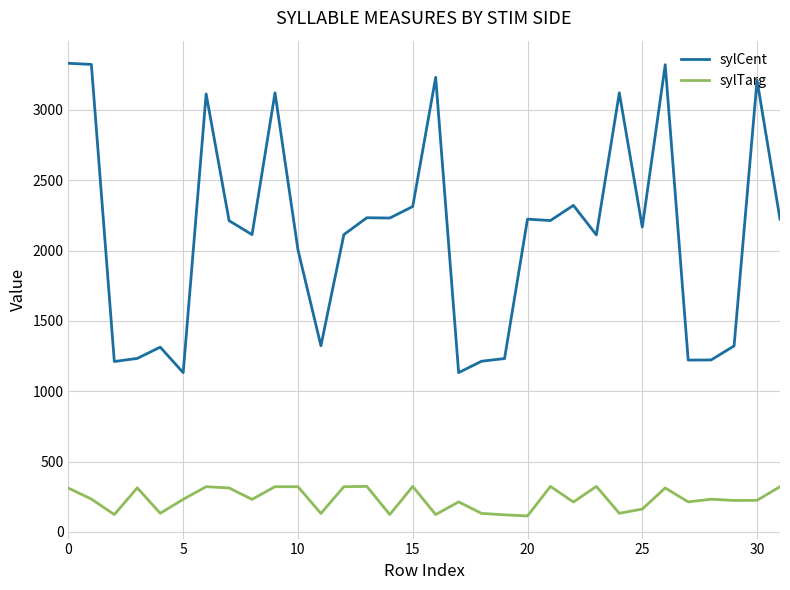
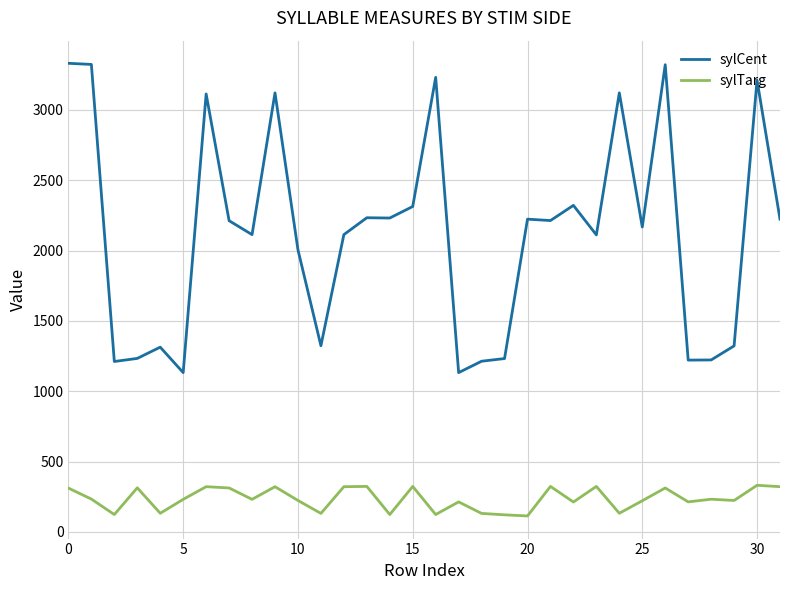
  {
    "sylCent": {
      "0": 3330,
      "5": 1130,
      "10": 2010,
      "15": 2310,
      "20": 2220,
      "25": 2170,
      "30": 3210
    },
    "sylTarg": {
      "0": 310,
      "5": 230,
-     "10": 320,
+     "10": 220,
      "15": 320,
      "20": 110,
-     "25": 160,
-     "30": 220
+     "25": 220,
+     "30": 330
    }
  }
